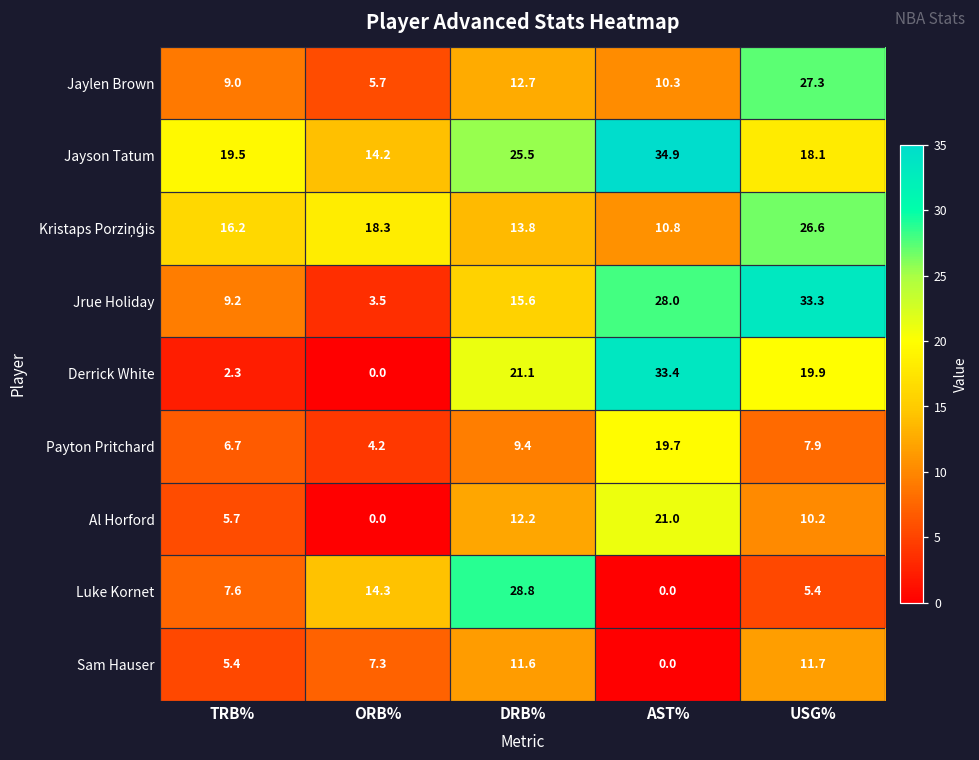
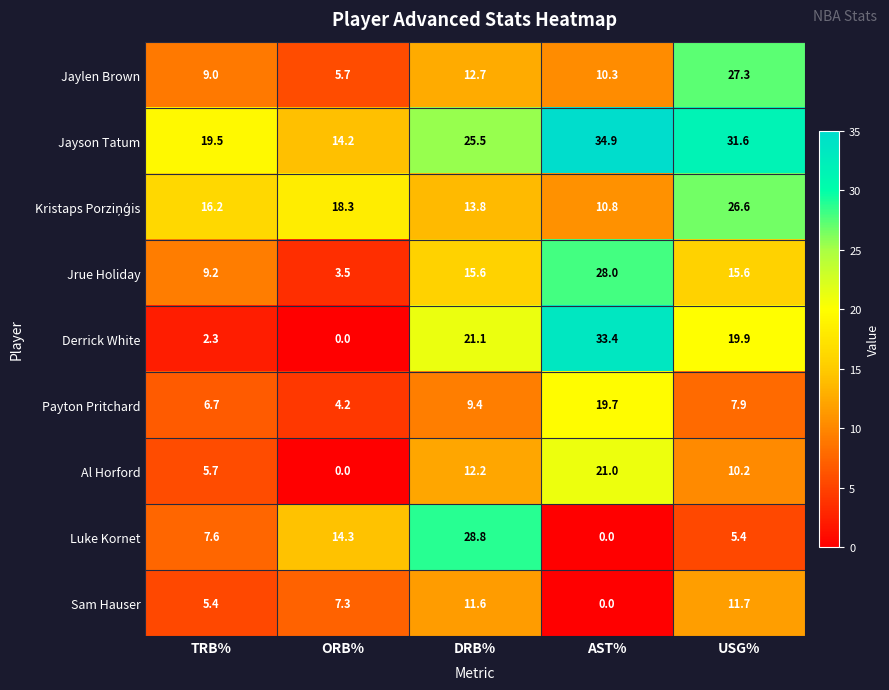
  {
    "Jaylen Brown": {
      "TRB%": 9.0,
      "ORB%": 5.7,
      "DRB%": 12.7,
      "AST%": 10.3,
      "USG%": 27.3
    },
    "Jayson Tatum": {
      "TRB%": 19.5,
      "ORB%": 14.2,
      "DRB%": 25.5,
      "AST%": 34.9,
-     "USG%": 18.1
+     "USG%": 31.6
    },
    "Kristaps Porziņģis": {
      "TRB%": 16.2,
      "ORB%": 18.3,
      "DRB%": 13.8,
      "AST%": 10.8,
      "USG%": 26.6
    },
    "Jrue Holiday": {
      "TRB%": 9.2,
      "ORB%": 3.5,
      "DRB%": 15.6,
      "AST%": 28.0,
-     "USG%": 33.3
+     "USG%": 15.6
    },
    "Derrick White": {
      "TRB%": 2.3,
      "ORB%": 0.0,
      "DRB%": 21.1,
      "AST%": 33.4,
      "USG%": 19.9
    },
    "Payton Pritchard": {
      "TRB%": 6.7,
      "ORB%": 4.2,
      "DRB%": 9.4,
      "AST%": 19.7,
      "USG%": 7.9
    },
    "Al Horford": {
      "TRB%": 5.7,
      "ORB%": 0.0,
      "DRB%": 12.2,
      "AST%": 21.0,
      "USG%": 10.2
    },
    "Luke Kornet": {
      "TRB%": 7.6,
      "ORB%": 14.3,
      "DRB%": 28.8,
      "AST%": 0.0,
      "USG%": 5.4
    },
    "Sam Hauser": {
      "TRB%": 5.4,
      "ORB%": 7.3,
      "DRB%": 11.6,
      "AST%": 0.0,
      "USG%": 11.7
    }
  }
